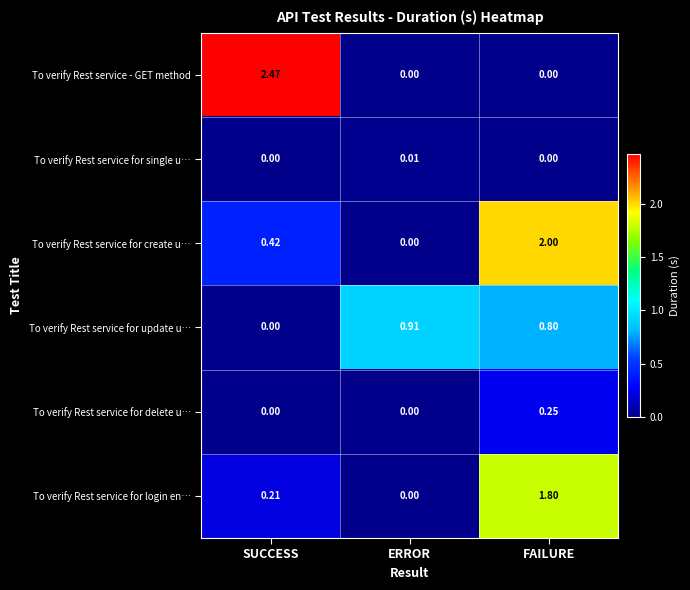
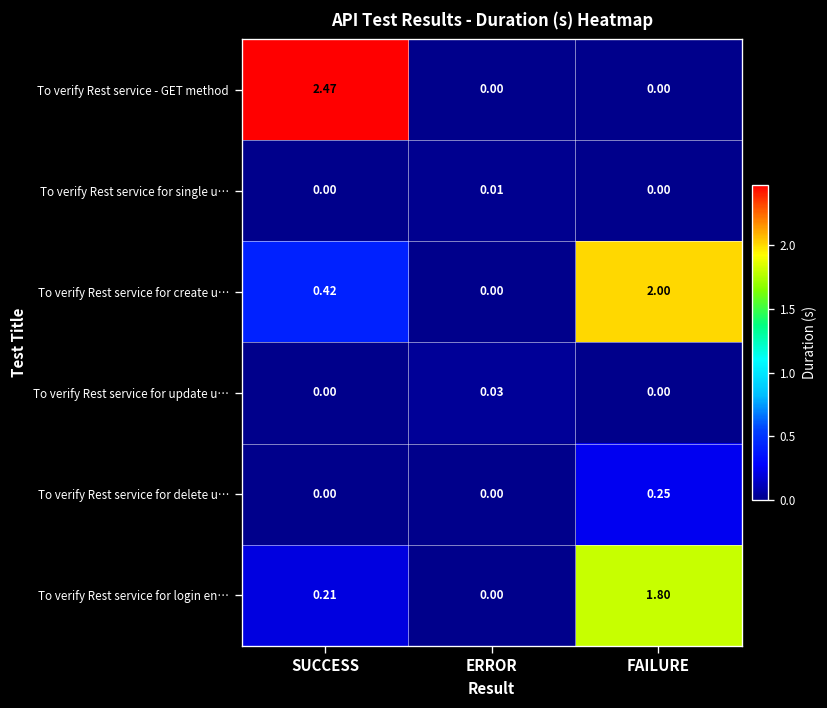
  {
    "To verify Rest service - GET method": {
      "SUCCESS": 2.47,
      "ERROR": 0.00,
      "FAILURE": 0.00
    },
    "To verify Rest service for single u…": {
      "SUCCESS": 0.00,
      "ERROR": 0.01,
      "FAILURE": 0.00
    },
    "To verify Rest service for create u…": {
      "SUCCESS": 0.42,
      "ERROR": 0.00,
      "FAILURE": 2.00
    },
    "To verify Rest service for update u…": {
      "SUCCESS": 0.00,
-     "ERROR": 0.91,
-     "FAILURE": 0.80
+     "ERROR": 0.03,
+     "FAILURE": 0.00
    },
    "To verify Rest service for delete u…": {
      "SUCCESS": 0.00,
      "ERROR": 0.00,
      "FAILURE": 0.25
    },
    "To verify Rest service for login en…": {
      "SUCCESS": 0.21,
      "ERROR": 0.00,
      "FAILURE": 1.80
    }
  }
